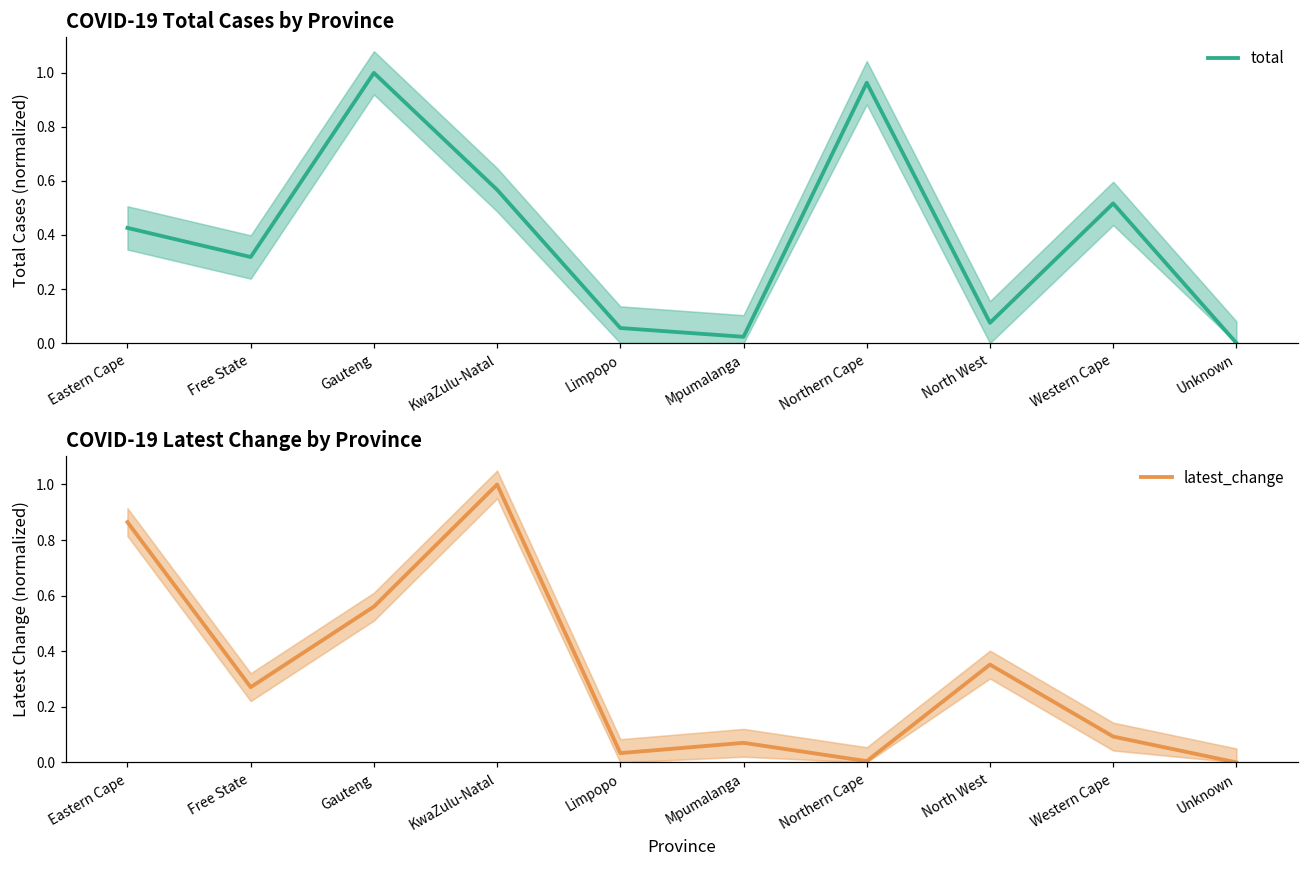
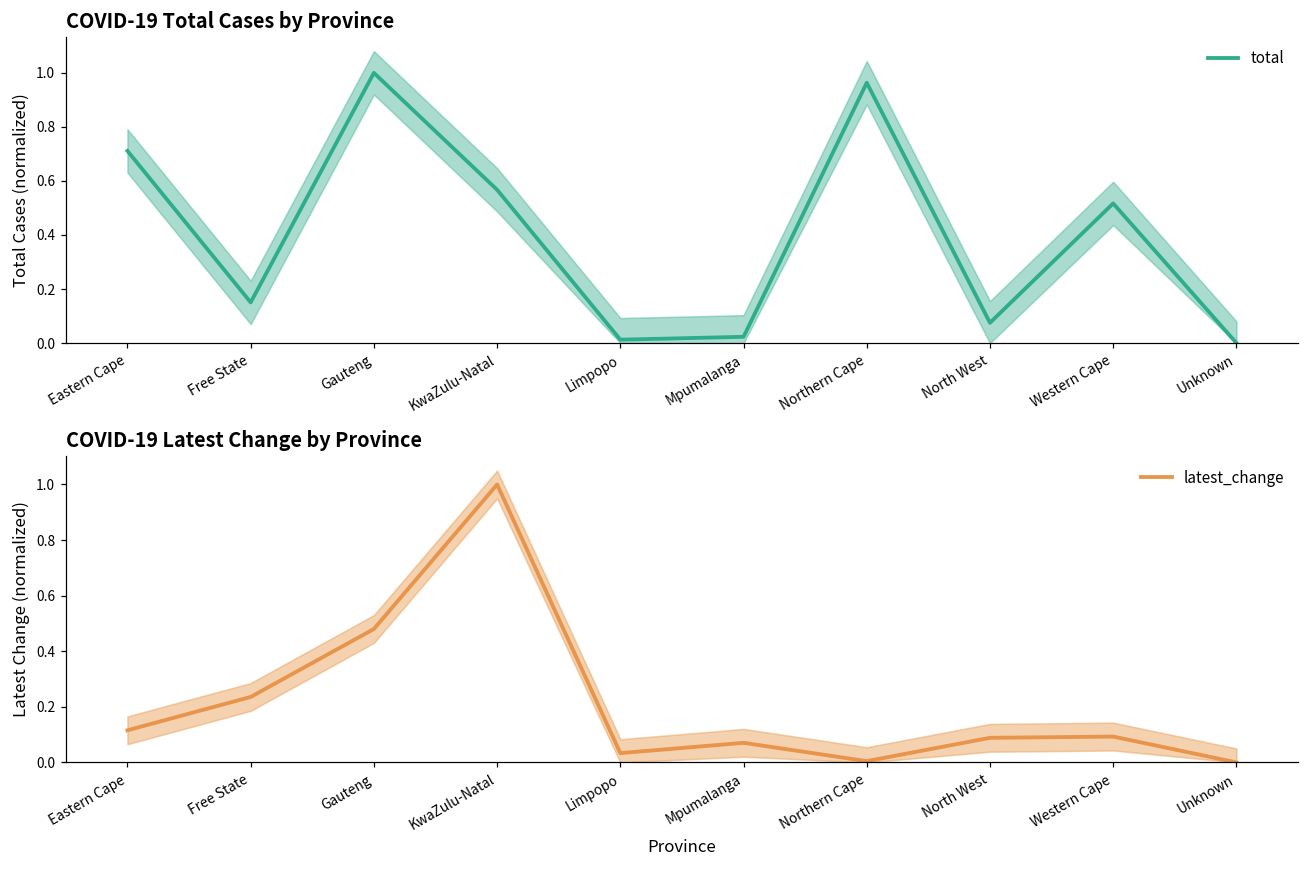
  {
    "COVID-19 Total Cases by Province": {
      "total": {
-       "Eastern Cape": 0.43,
-       "Free State": 0.32,
+       "Eastern Cape": 0.71,
+       "Free State": 0.15,
        "Gauteng": 1.00,
        "KwaZulu-Natal": 0.57,
-       "Limpopo": 0.06,
+       "Limpopo": 0.01,
        "Mpumalanga": 0.02,
        "Northern Cape": 0.96,
        "North West": 0.07,
        "Western Cape": 0.52,
        "Unknown": 0.00
      }
    },
    "COVID-19 Latest Change by Province": {
      "latest_change": {
-       "Eastern Cape": 0.86,
-       "Free State": 0.27,
-       "Gauteng": 0.56,
+       "Eastern Cape": 0.12,
+       "Free State": 0.24,
+       "Gauteng": 0.48,
        "KwaZulu-Natal": 1.00,
        "Limpopo": 0.03,
        "Mpumalanga": 0.07,
        "Northern Cape": 0.00,
-       "North West": 0.35,
+       "North West": 0.09,
        "Western Cape": 0.09,
        "Unknown": 0.00
      }
    }
  }
